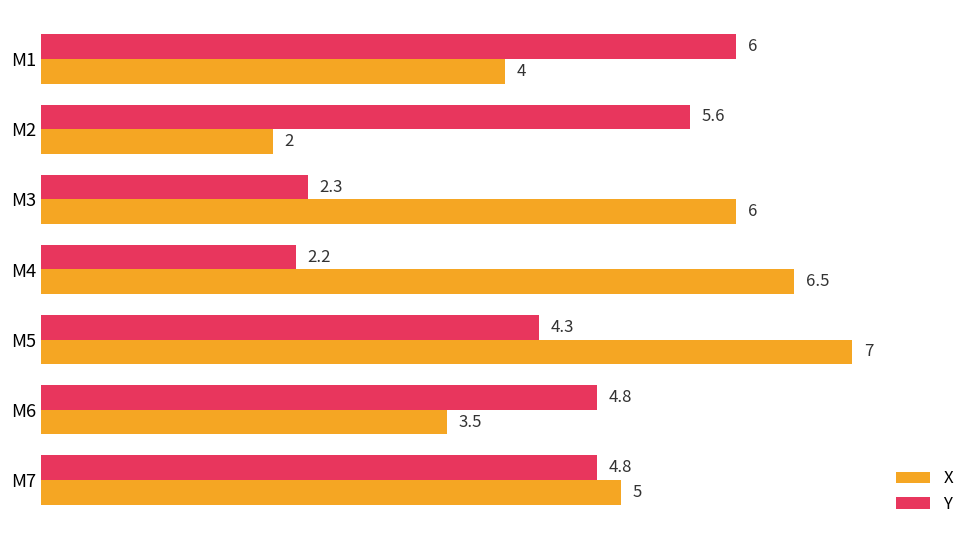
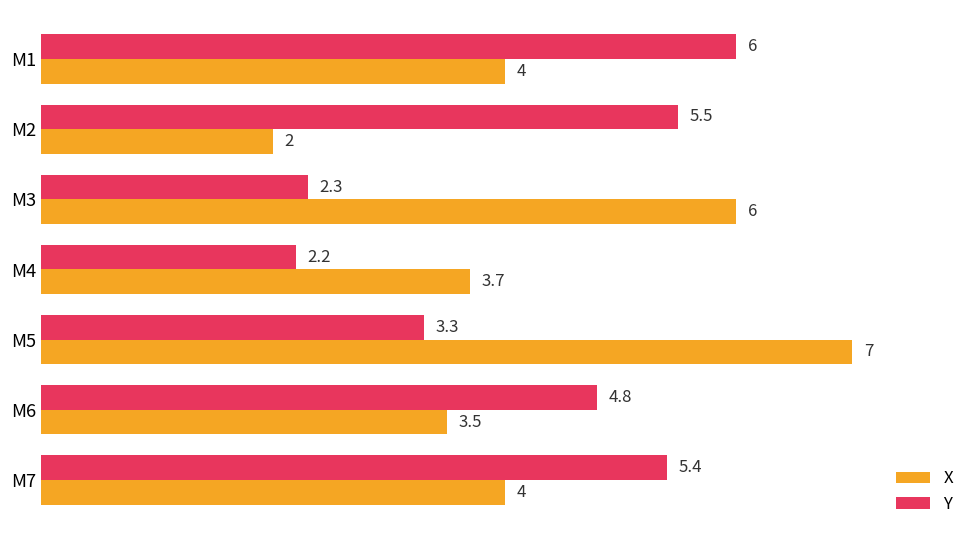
  {
    "X": {
      "M1": 4,
      "M2": 2,
      "M3": 6,
-     "M4": 6.5,
+     "M4": 3.7,
      "M5": 7,
      "M6": 3.5,
-     "M7": 5
+     "M7": 4
    },
    "Y": {
      "M1": 6,
-     "M2": 5.6,
+     "M2": 5.5,
      "M3": 2.3,
      "M4": 2.2,
-     "M5": 4.3,
+     "M5": 3.3,
      "M6": 4.8,
-     "M7": 4.8
+     "M7": 5.4
    }
  }
